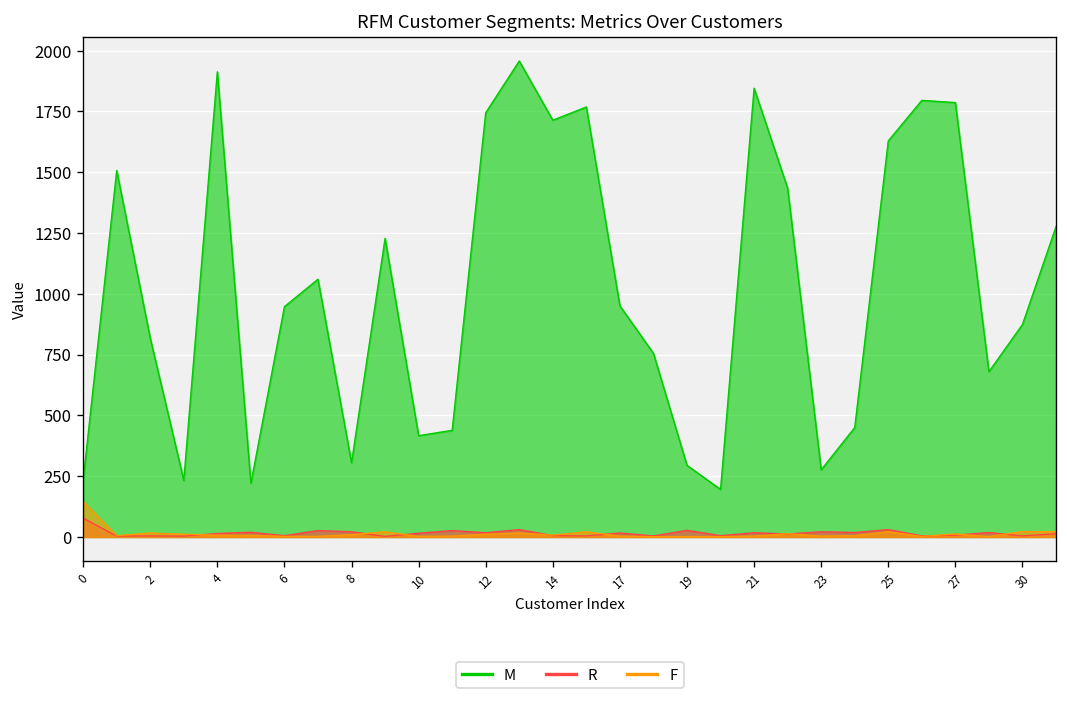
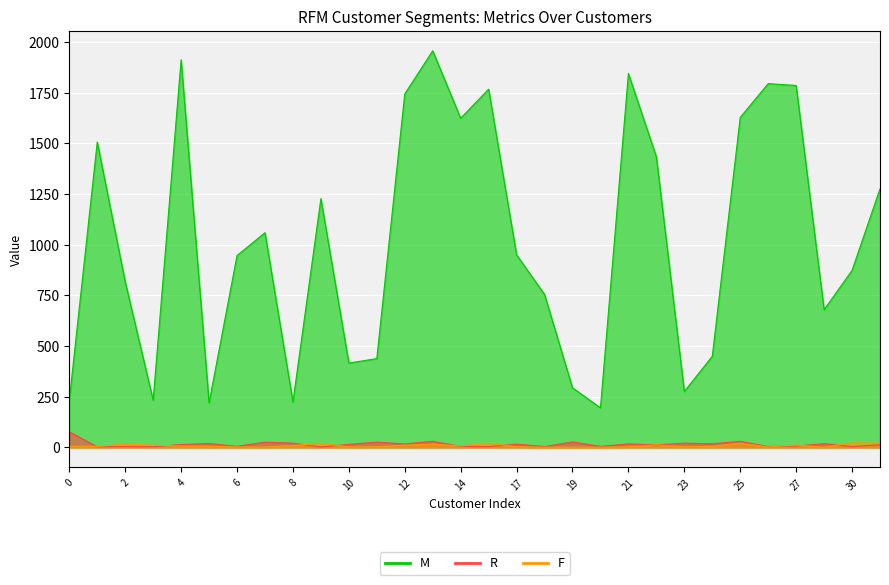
  {
    "M": {
      "0": 230,
      "2": 820,
      "4": 1910,
      "6": 950,
-     "8": 300,
+     "8": 220,
      "10": 420,
      "12": 1740,
-     "14": 1710,
+     "14": 1620,
      "30": 870
    },
    "R": {
      "0": 80,
      "10": 20,
      "30": 0
    },
    "F": {
-     "0": 140,
+     "0": 10,
      "10": 0,
      "30": 20
    }
  }
